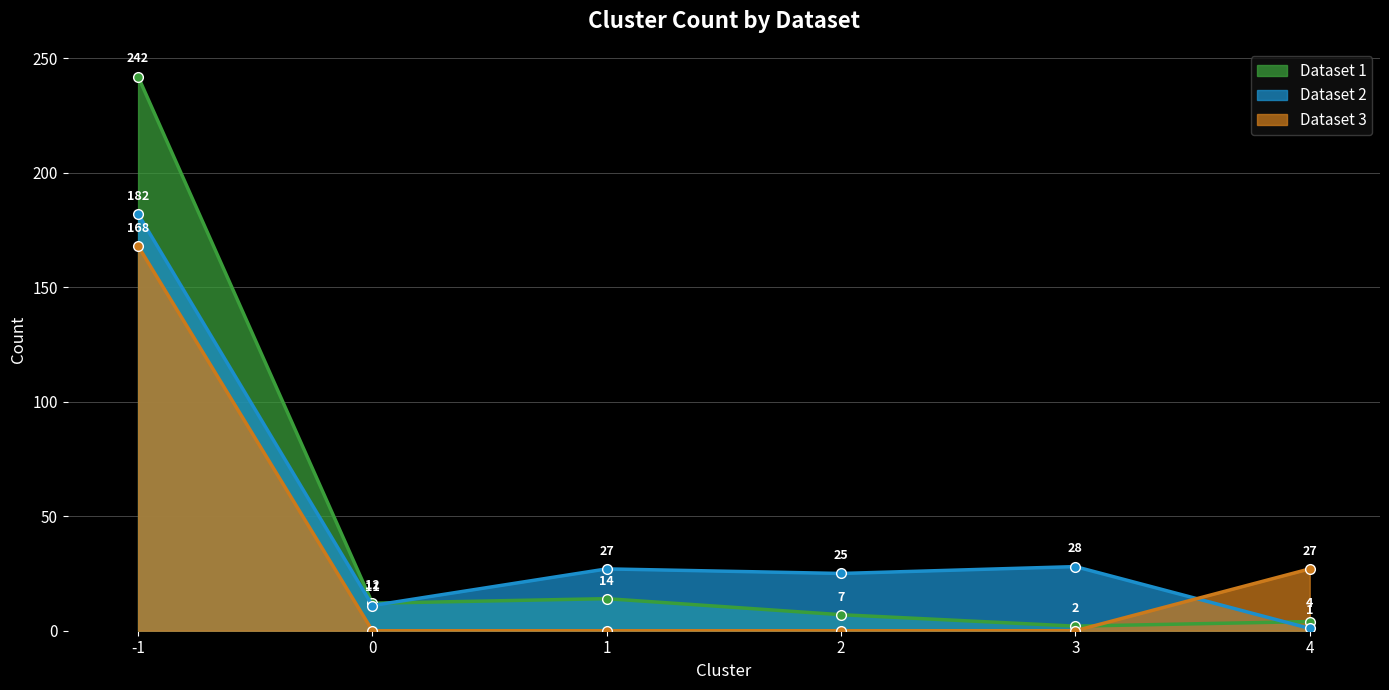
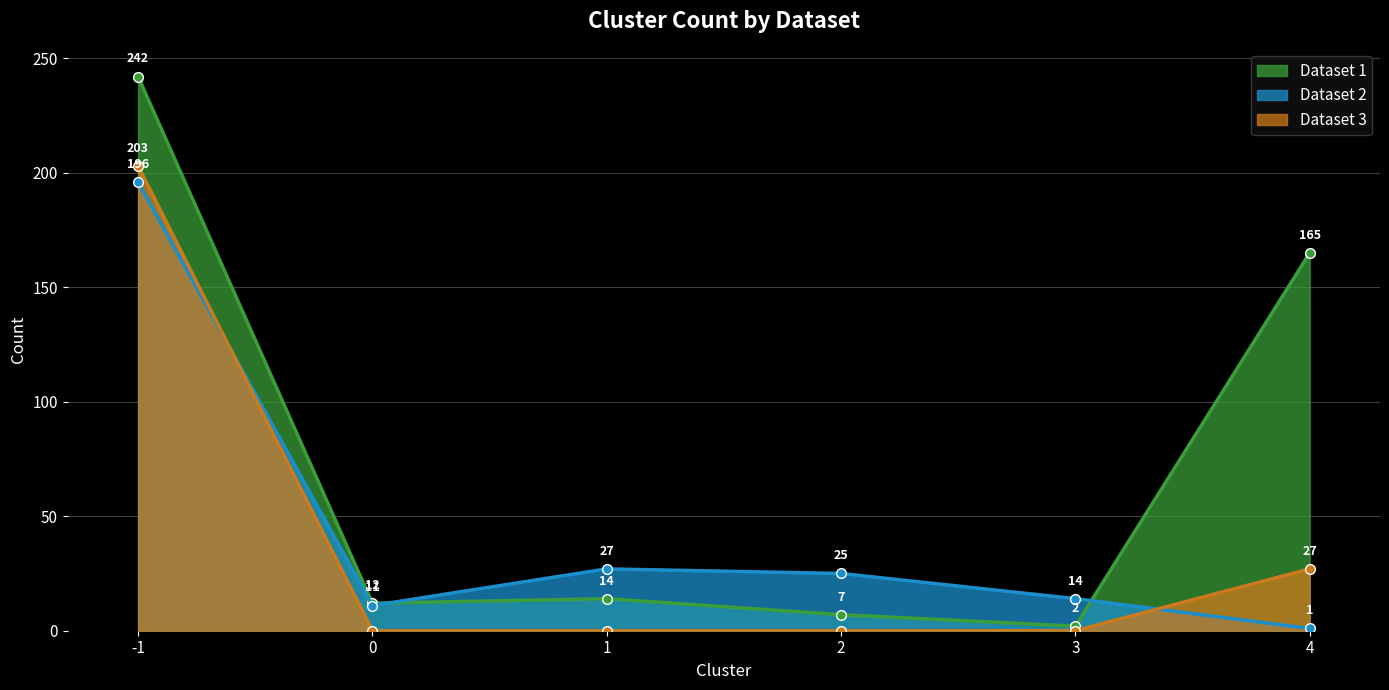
  {
    "Dataset 1": {
      "-1": 242,
      "1": 14,
      "2": 7,
      "3": 2,
-     "4": 4
+     "4": 165
    },
    "Dataset 2": {
-     "-1": 182,
+     "-1": 196,
      "1": 27,
      "2": 25,
-     "3": 28,
+     "3": 14,
      "4": 1
    },
    "Dataset 3": {
-     "-1": 168,
+     "-1": 203,
      "4": 27
    }
  }
